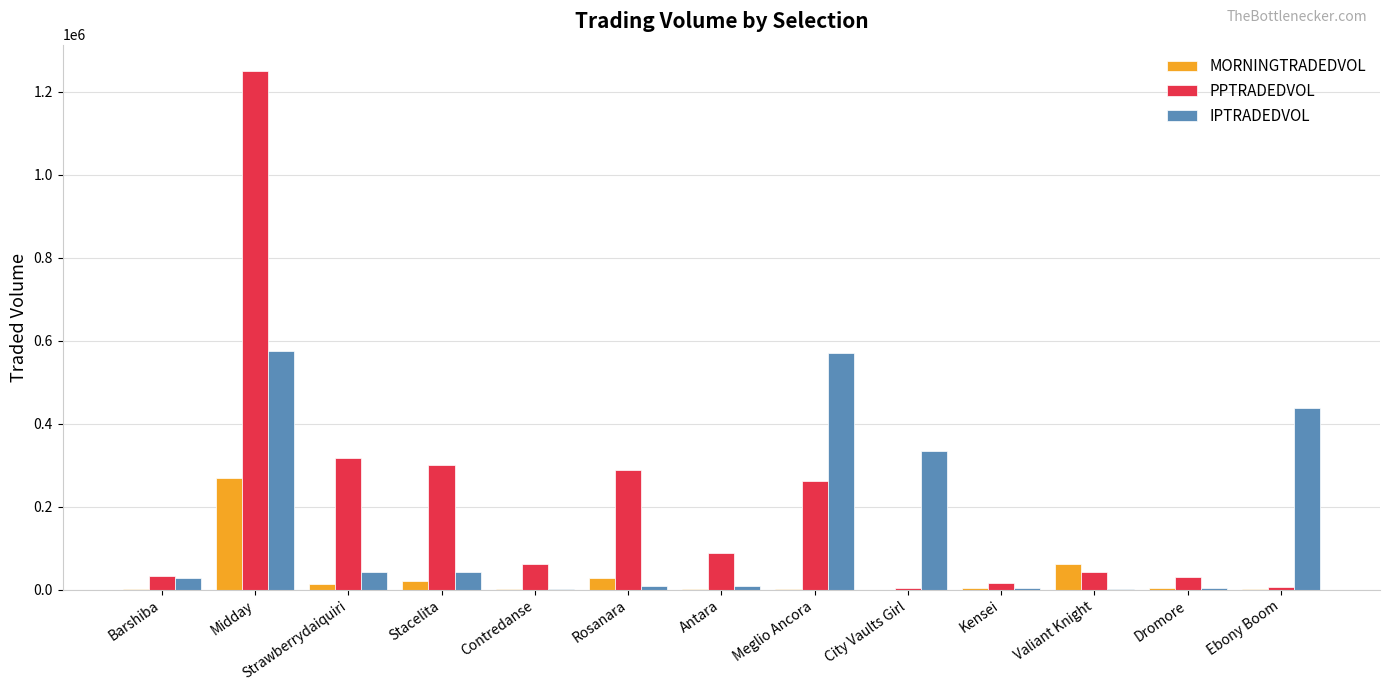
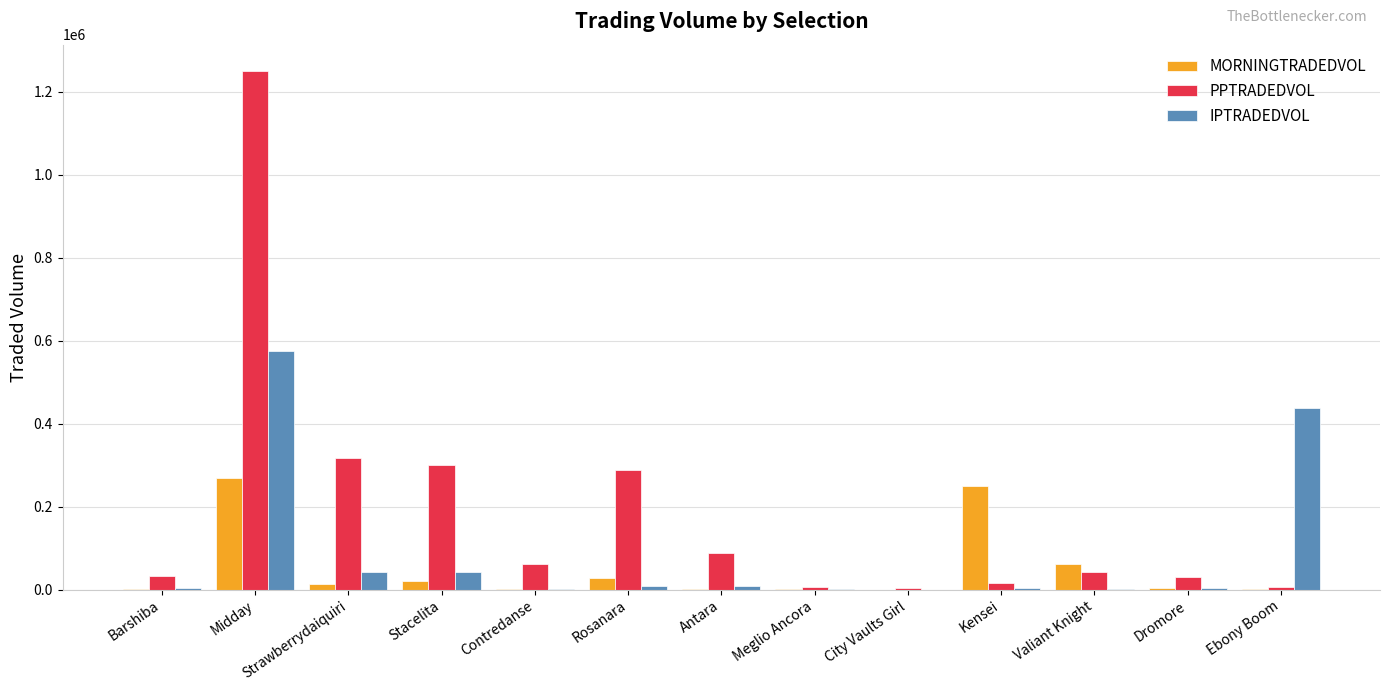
  {
    "MORNINGTRADEDVOL": {
      "Midday": 270000,
      "Strawberrydaiquiri": 10000,
      "Stacelita": 20000,
      "Rosanara": 30000,
-     "Kensei": 0,
+     "Kensei": 250000,
      "Valiant Knight": 60000
    },
    "PPTRADEDVOL": {
      "Barshiba": 30000,
      "Midday": 1250000,
      "Strawberrydaiquiri": 320000,
      "Stacelita": 300000,
      "Contredanse": 60000,
      "Rosanara": 290000,
      "Antara": 90000,
-     "Meglio Ancora": 260000,
+     "Meglio Ancora": 10000,
      "Kensei": 20000,
      "Valiant Knight": 40000,
      "Dromore": 30000,
      "Ebony Boom": 10000
    },
    "IPTRADEDVOL": {
-     "Barshiba": 30000,
+     "Barshiba": 0,
      "Midday": 570000,
      "Strawberrydaiquiri": 40000,
      "Stacelita": 40000,
      "Rosanara": 10000,
      "Antara": 10000,
-     "Meglio Ancora": 570000,
-     "City Vaults Girl": 330000,
+     "Meglio Ancora": 0,
+     "City Vaults Girl": 0,
      "Ebony Boom": 440000
    }
  }
